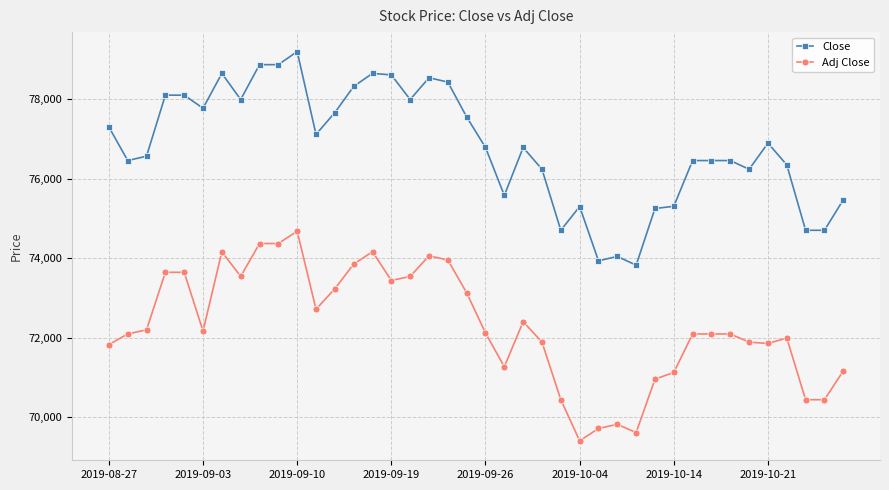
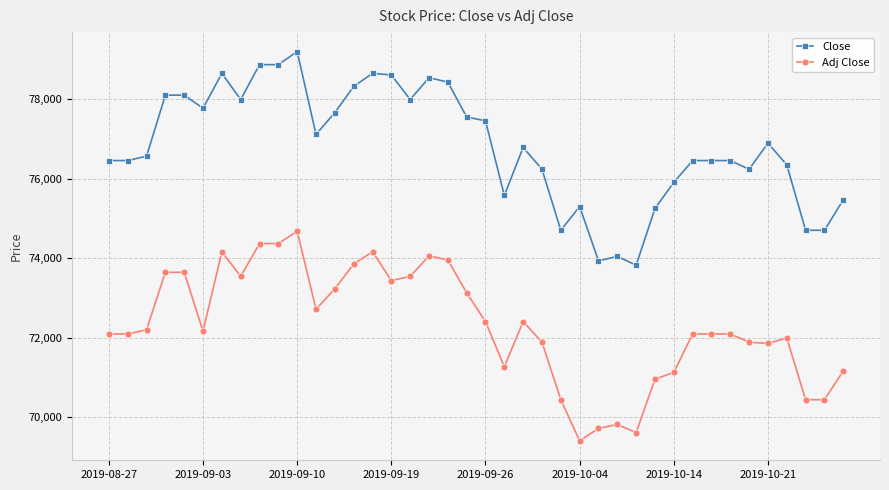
  {
    "Close": {
-     "2019-08-27": "77,300",
+     "2019-08-27": "76,500",
      "2019-09-03": "77,800",
      "2019-09-10": "79,200",
      "2019-09-19": "78,600",
-     "2019-09-26": "76,800",
+     "2019-09-26": "77,500",
      "2019-10-04": "75,300",
-     "2019-10-14": "75,300",
+     "2019-10-14": "75,900",
      "2019-10-21": "76,900"
    },
    "Adj Close": {
-     "2019-08-27": "71,800",
+     "2019-08-27": "72,100",
      "2019-09-03": "72,200",
      "2019-09-10": "74,700",
      "2019-09-19": "73,400",
-     "2019-09-26": "72,100",
+     "2019-09-26": "72,400",
      "2019-10-04": "69,400",
      "2019-10-14": "71,100",
      "2019-10-21": "71,900"
    }
  }
